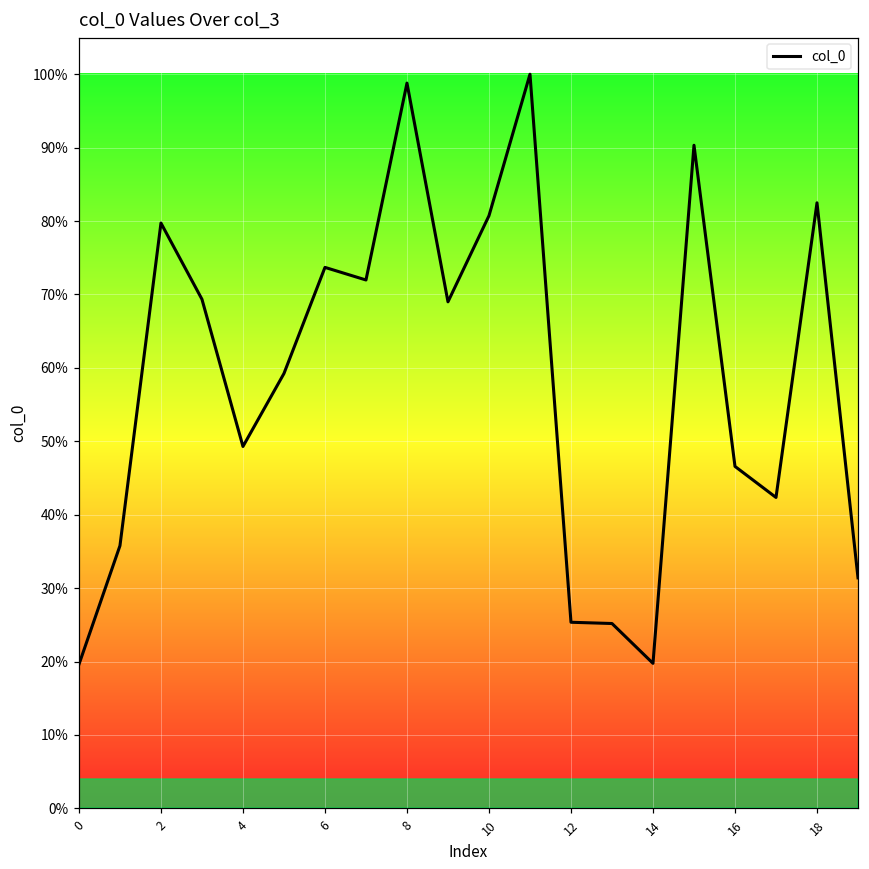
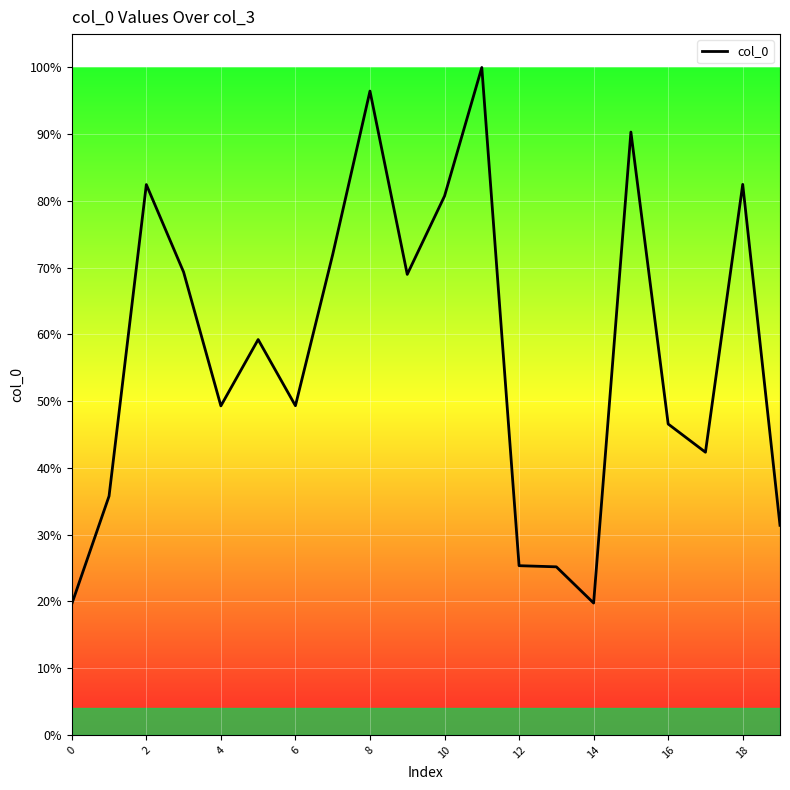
  {
    "0": "20%",
-   "2": "80%",
+   "2": "82%",
    "4": "49%",
-   "6": "74%",
-   "8": "99%",
+   "6": "49%",
+   "8": "96%",
    "10": "81%",
    "12": "25%",
    "14": "20%",
    "16": "47%",
    "18": "82%"
  }
